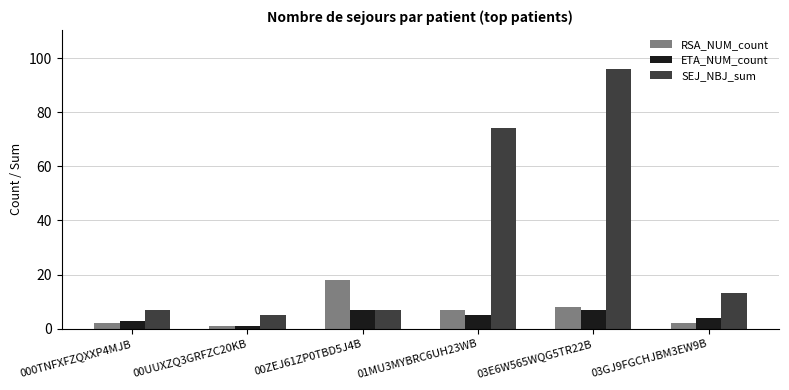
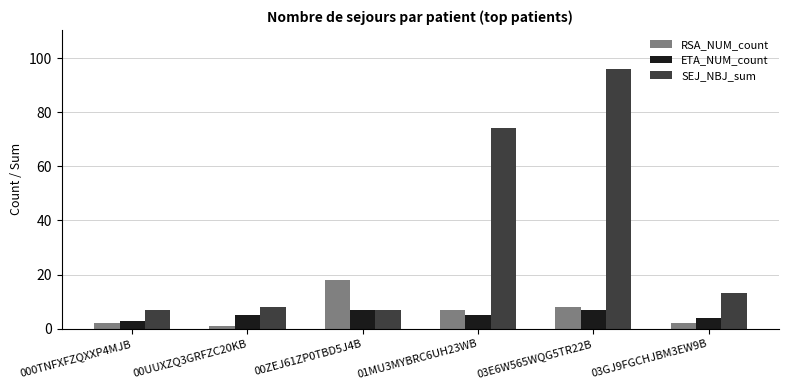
  {
    "RSA_NUM_count": {
      "000TNFXFZQXXP4MJB": 2,
      "00UUXZQ3GRFZC20KB": 1,
      "00ZEJ61ZP0TBD5J4B": 18,
      "01MU3MYBRC6UH23WB": 7,
      "03E6W565WQG5TR22B": 8,
      "03GJ9FGCHJBM3EW9B": 2
    },
    "ETA_NUM_count": {
      "000TNFXFZQXXP4MJB": 3,
-     "00UUXZQ3GRFZC20KB": 1,
+     "00UUXZQ3GRFZC20KB": 5,
      "00ZEJ61ZP0TBD5J4B": 7,
      "01MU3MYBRC6UH23WB": 5,
      "03E6W565WQG5TR22B": 7,
      "03GJ9FGCHJBM3EW9B": 4
    },
    "SEJ_NBJ_sum": {
      "000TNFXFZQXXP4MJB": 7,
-     "00UUXZQ3GRFZC20KB": 5,
+     "00UUXZQ3GRFZC20KB": 8,
      "00ZEJ61ZP0TBD5J4B": 7,
      "01MU3MYBRC6UH23WB": 74,
      "03E6W565WQG5TR22B": 96,
      "03GJ9FGCHJBM3EW9B": 13
    }
  }
